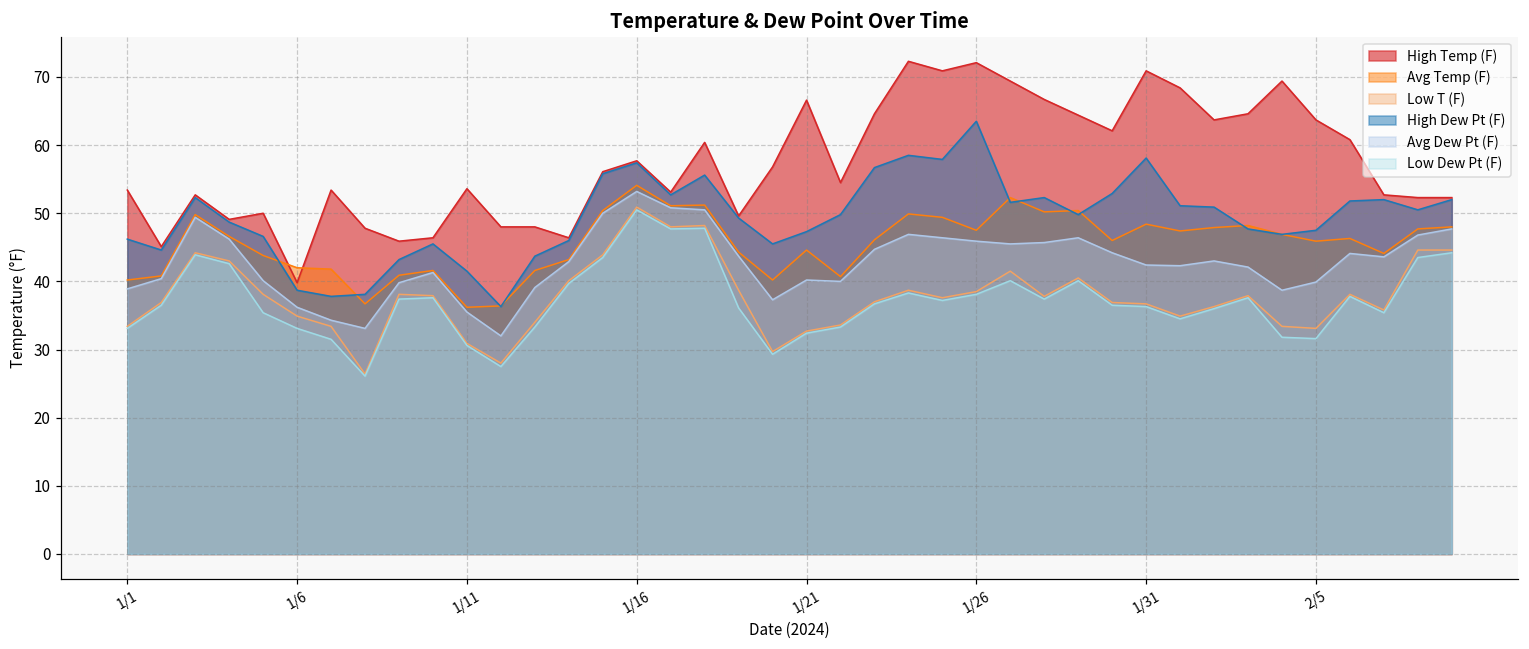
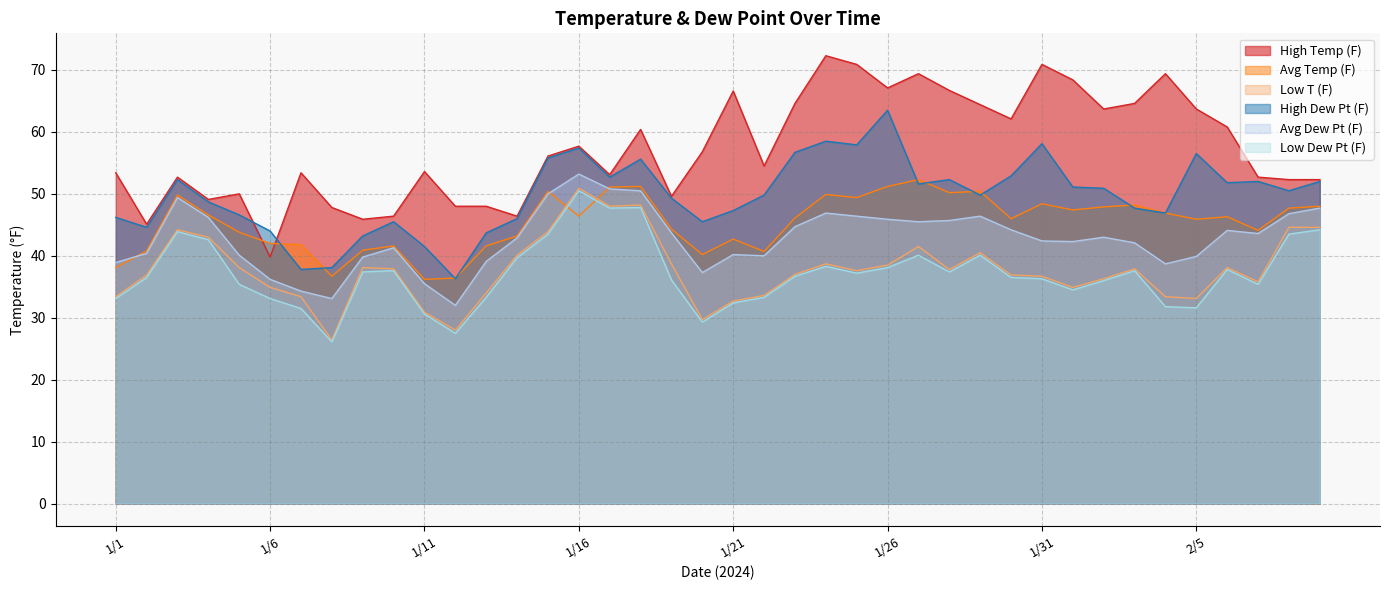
  {
    "High Temp (F)": {
      "1/1": 53,
      "1/6": 40,
      "1/11": 54,
      "1/21": 67,
-     "1/26": 72,
+     "1/26": 67,
      "1/31": 71,
      "2/5": 64
    },
    "Avg Temp (F)": {
-     "1/1": 40,
+     "1/1": 38,
      "1/6": 42,
      "1/11": 36,
-     "1/16": 54,
-     "1/21": 45,
-     "1/26": 48,
+     "1/16": 46,
+     "1/21": 43,
+     "1/26": 51,
      "1/31": 48,
      "2/5": 46
    },
    "Low T (F)": {
      "1/6": 35,
      "2/5": 33
    },
    "High Dew Pt (F)": {
      "1/1": 46,
-     "1/6": 39,
+     "1/6": 44,
      "1/11": 42,
      "1/21": 47,
      "1/26": 64,
      "1/31": 58,
-     "2/5": 48
+     "2/5": 57
    }
  }
